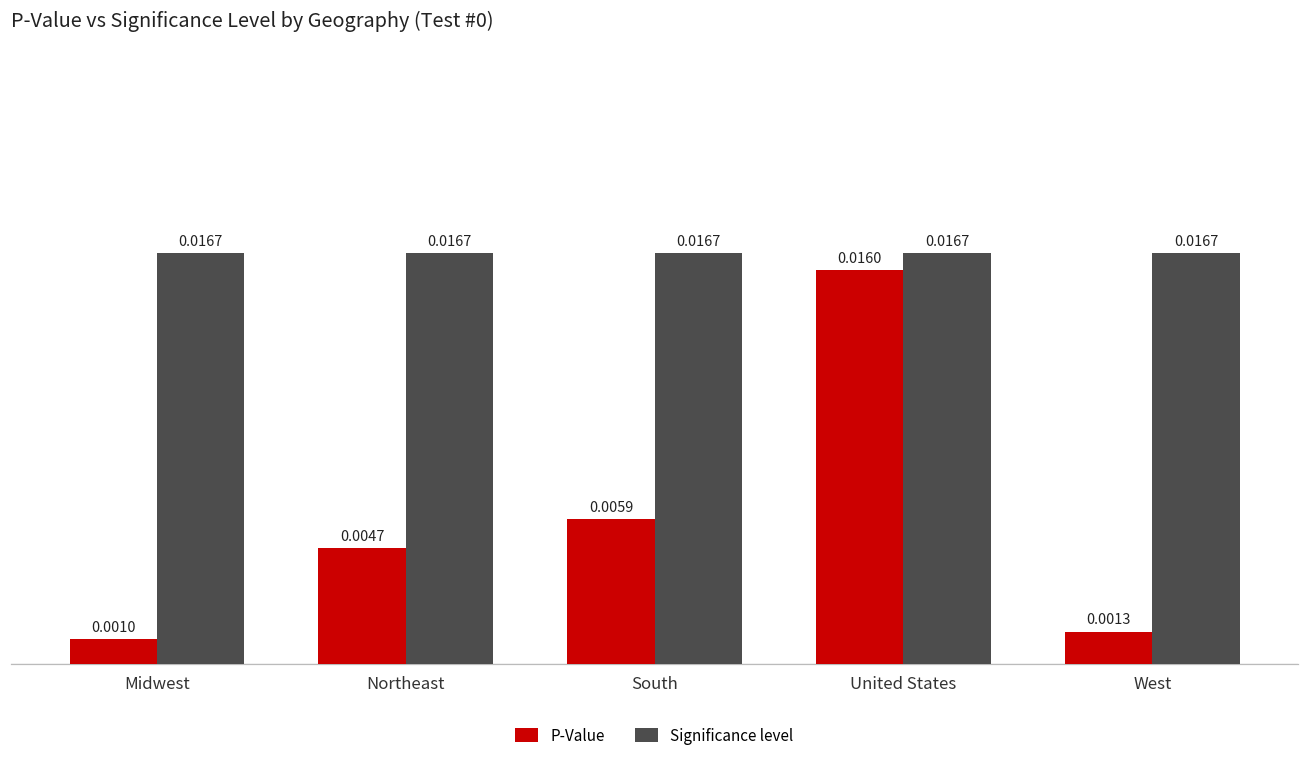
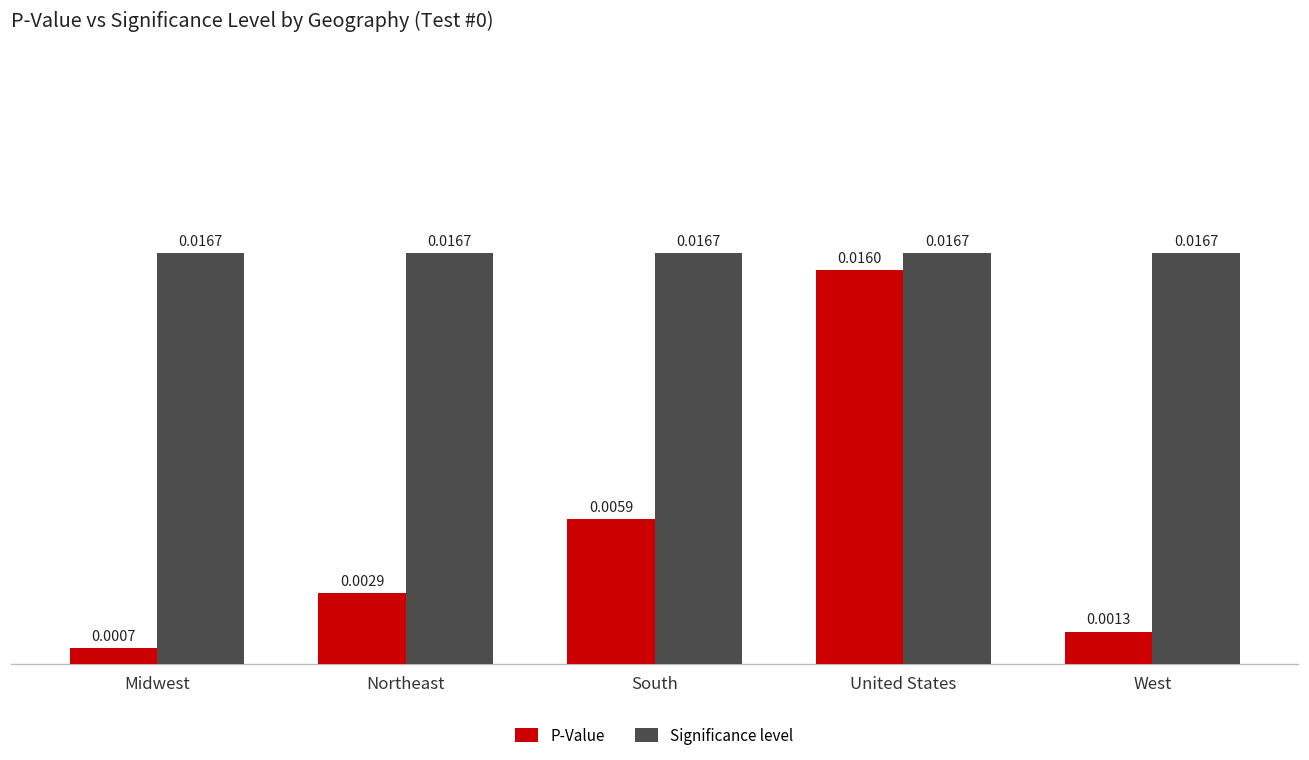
  {
    "P-Value": {
-     "Midwest": 0.0010,
-     "Northeast": 0.0047,
+     "Midwest": 0.0007,
+     "Northeast": 0.0029,
      "South": 0.0059,
      "United States": 0.0160,
      "West": 0.0013
    },
    "Significance level": {
      "Midwest": 0.0167,
      "Northeast": 0.0167,
      "South": 0.0167,
      "United States": 0.0167,
      "West": 0.0167
    }
  }
